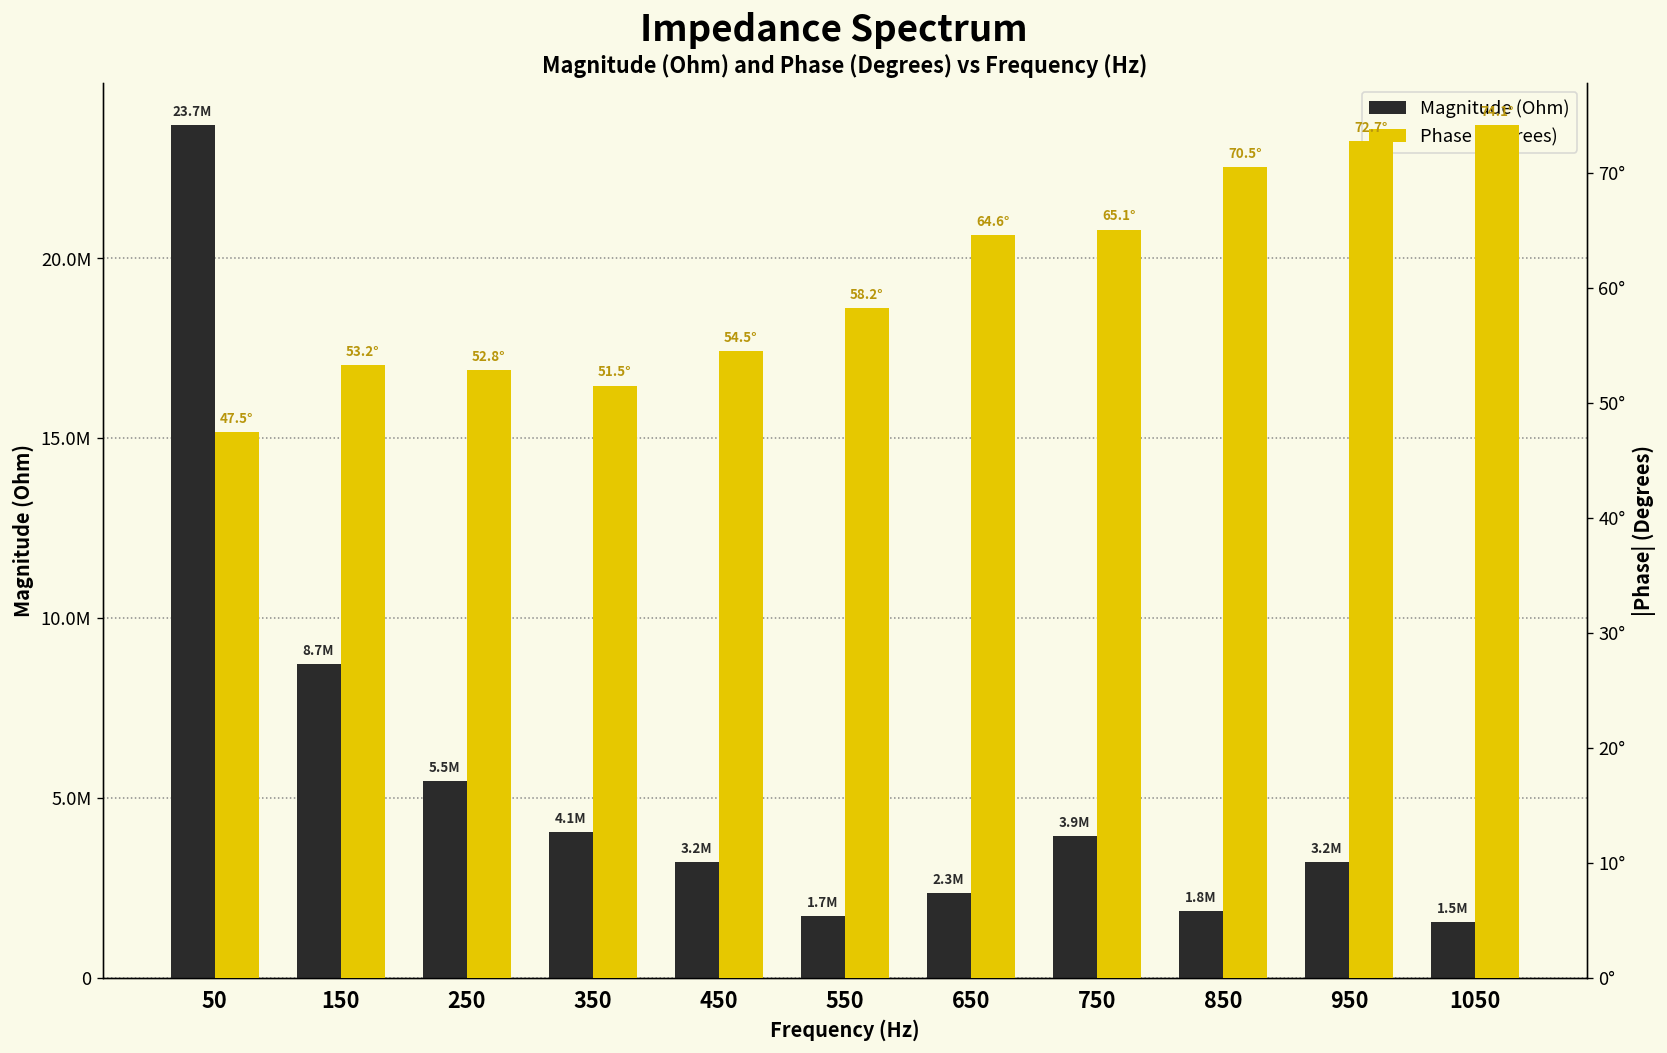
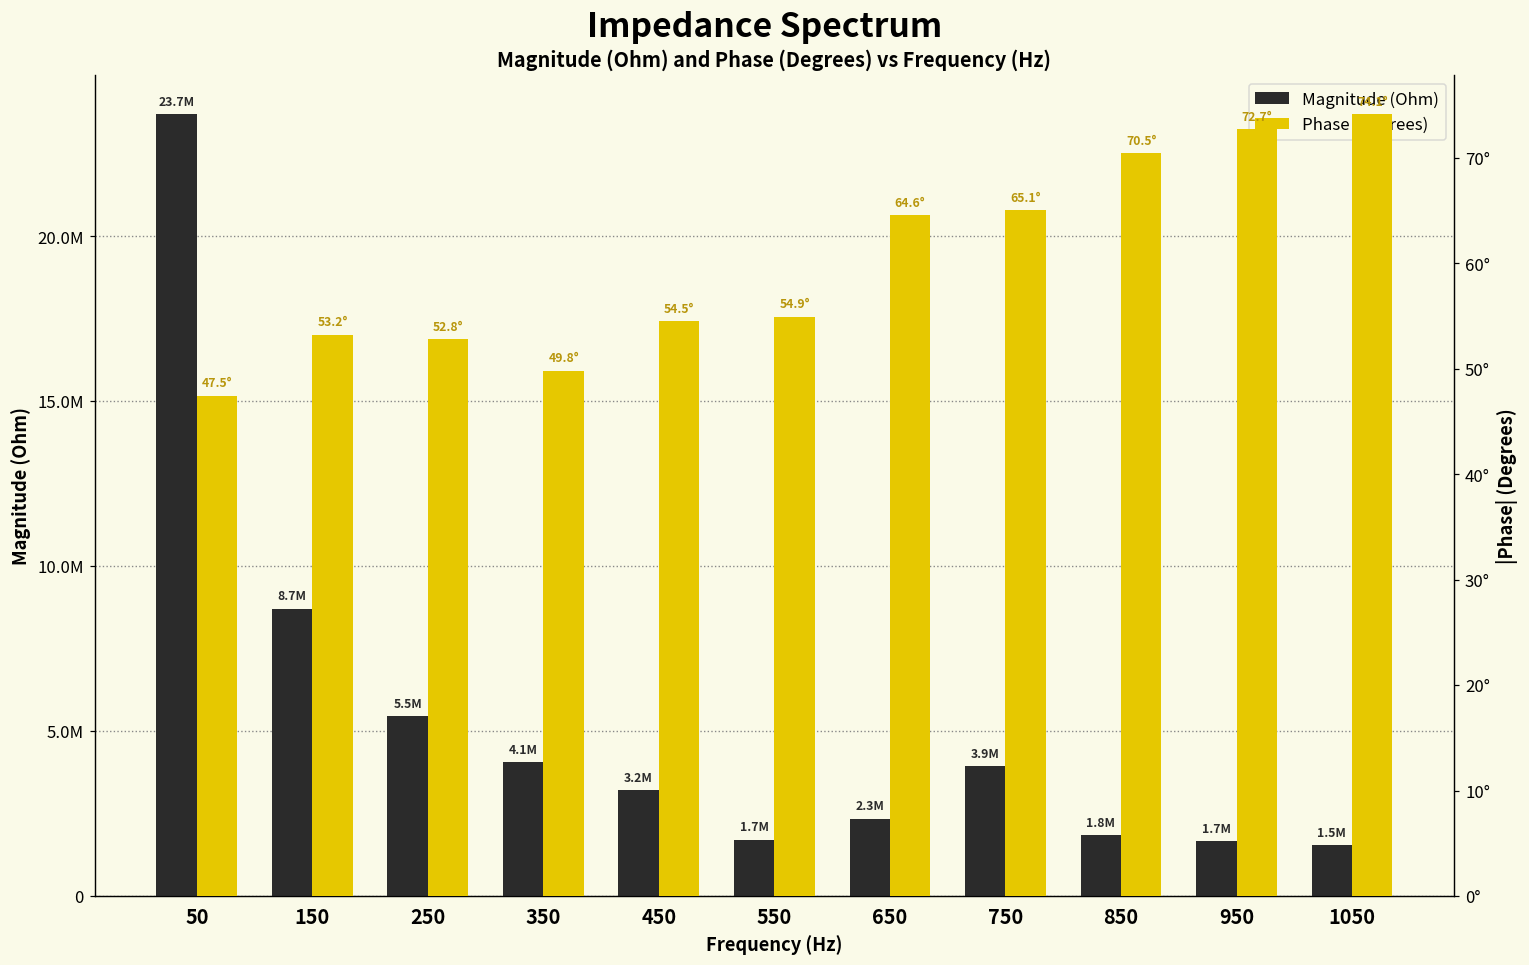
  {
    "Magnitude (Ohm)": {
      "50": "23.7M",
      "150": "8.7M",
      "250": "5.5M",
      "350": "4.1M",
      "450": "3.2M",
      "550": "1.7M",
      "650": "2.3M",
      "750": "3.9M",
      "850": "1.8M",
-     "950": "3.2M",
+     "950": "1.7M",
      "1050": "1.5M"
    },
    "Phase (Degrees)": {
      "50": "47.5°",
      "150": "53.2°",
      "250": "52.8°",
-     "350": "51.5°",
+     "350": "49.8°",
      "450": "54.5°",
-     "550": "58.2°",
+     "550": "54.9°",
      "650": "64.6°",
      "750": "65.1°",
      "850": "70.5°"
    }
  }
